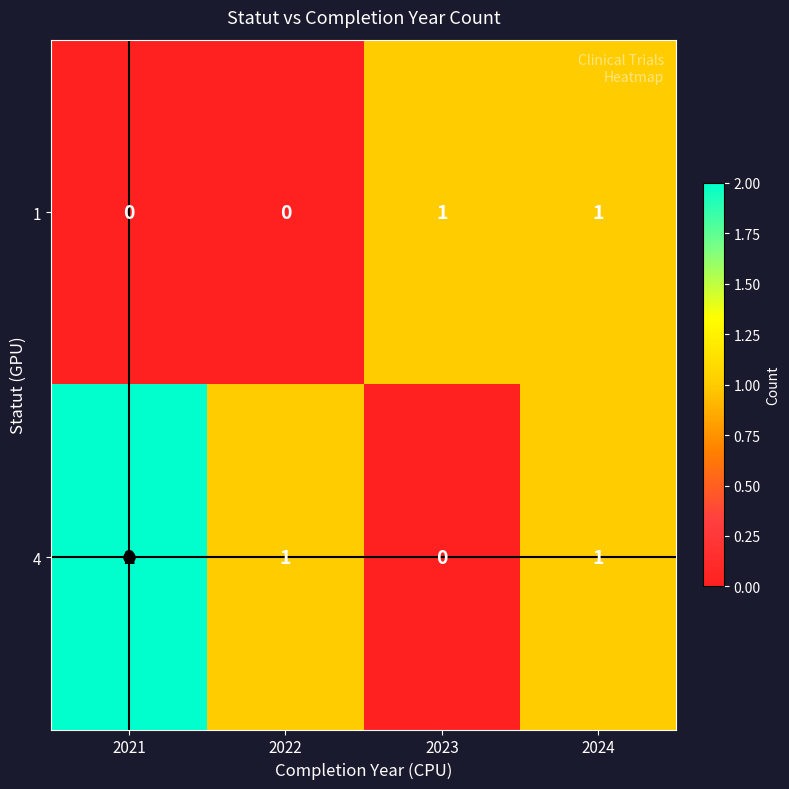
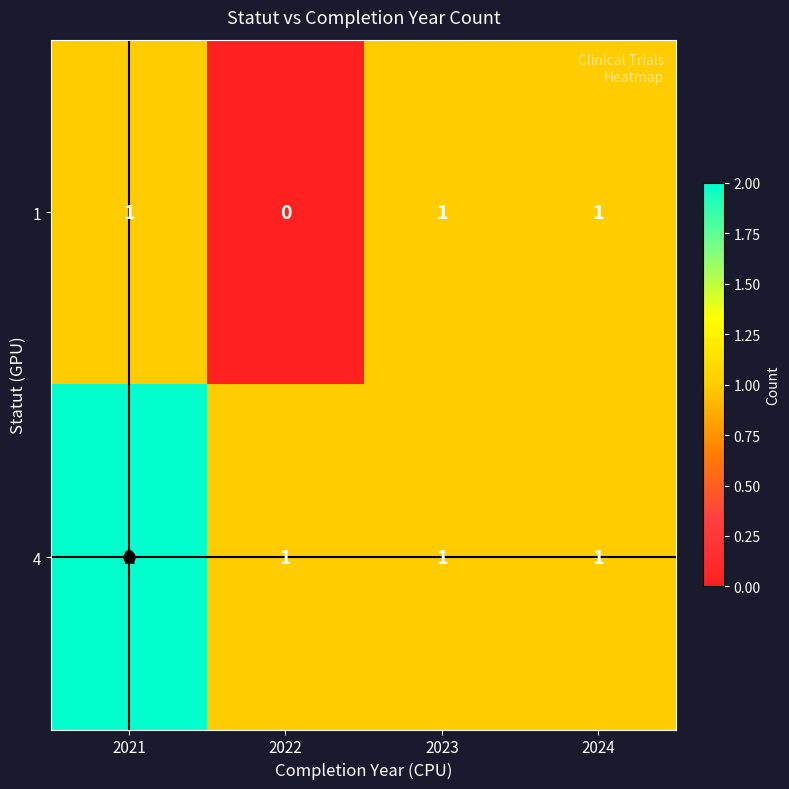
  {
    "1": {
-     "2021": 0,
+     "2021": 1,
      "2022": 0,
      "2023": 1
    },
    "4": {
      "2022": 1,
-     "2023": 0,
+     "2023": 1,
      "2024": 1
    }
  }
